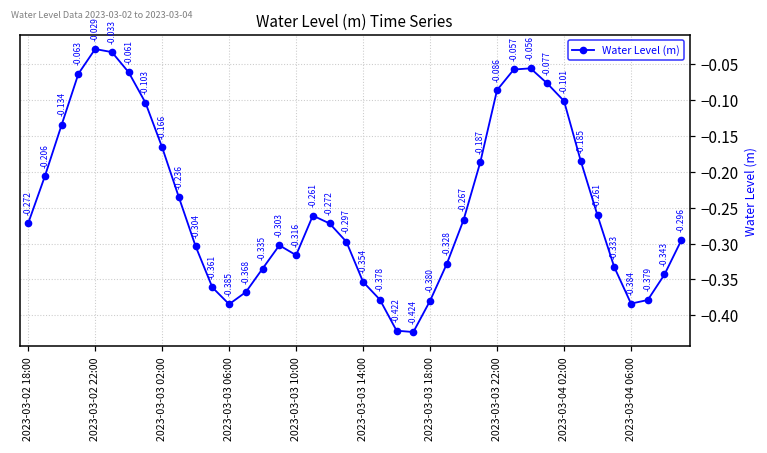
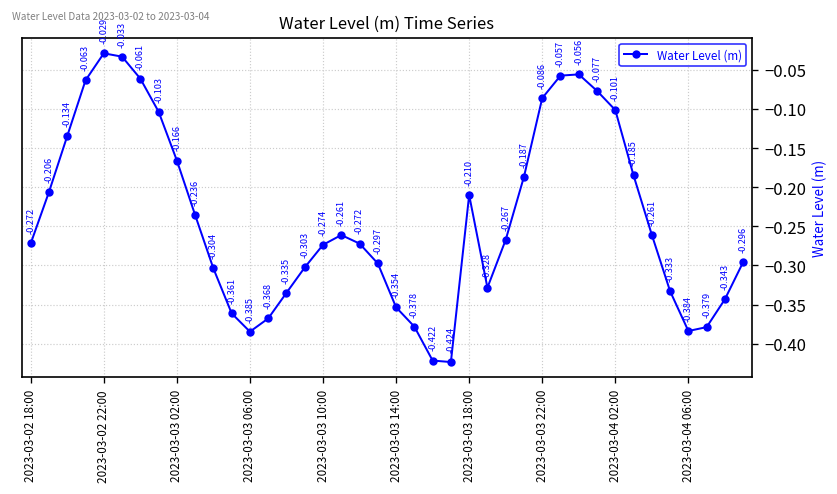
  {
    "2023-03-02 18:00": -0.272,
    "2023-03-02 22:00": -0.029,
    "2023-03-03 02:00": -0.166,
    "2023-03-03 06:00": -0.385,
-   "2023-03-03 10:00": -0.316,
+   "2023-03-03 10:00": -0.274,
    "2023-03-03 14:00": -0.354,
-   "2023-03-03 18:00": -0.380,
+   "2023-03-03 18:00": -0.210,
    "2023-03-03 22:00": -0.086,
    "2023-03-04 02:00": -0.101,
    "2023-03-04 06:00": -0.384
  }
